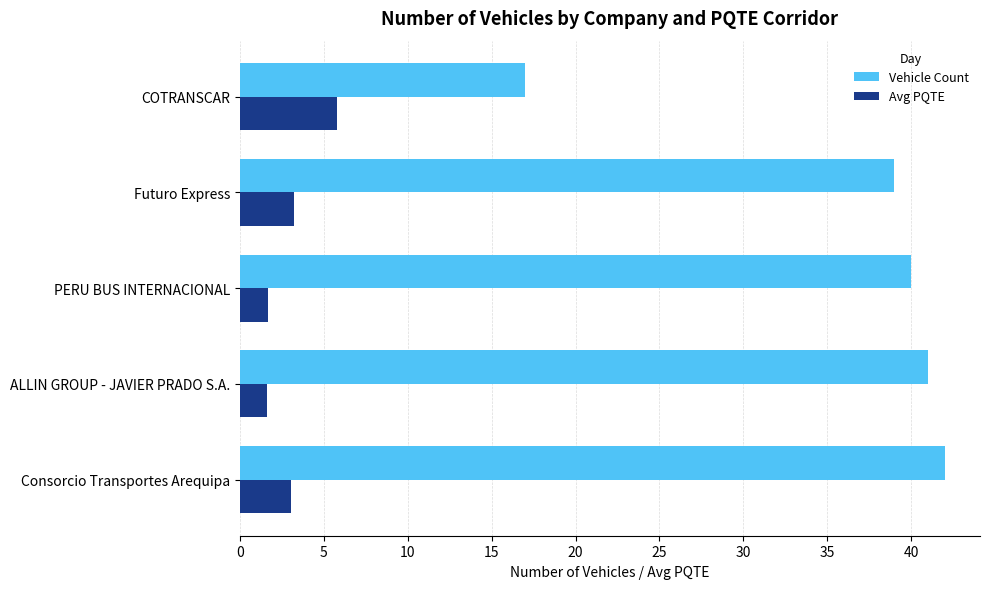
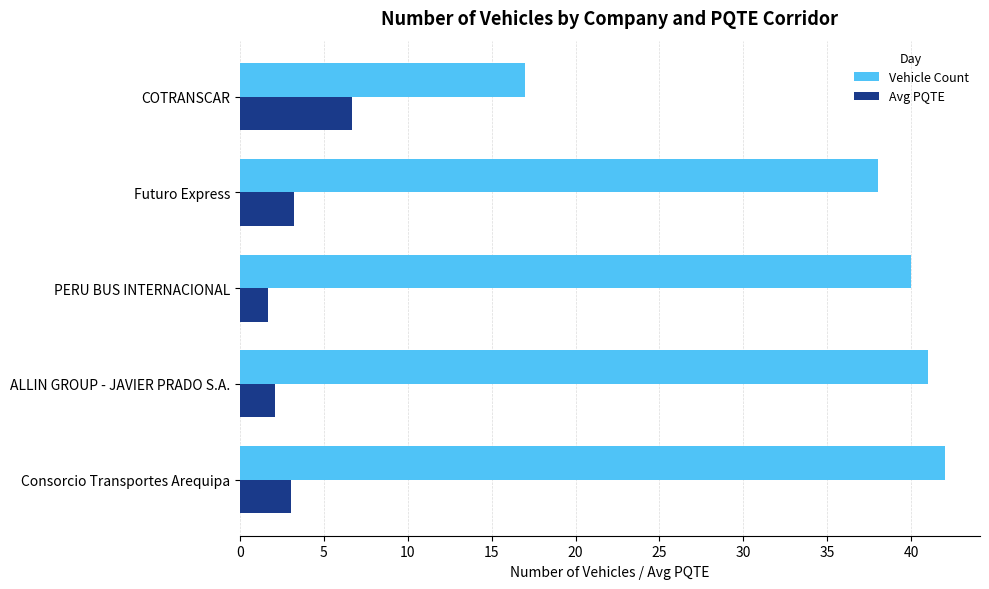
  {
    "Vehicle Count": {
      "COTRANSCAR": 17,
-     "Futuro Express": 39,
+     "Futuro Express": 38,
      "PERU BUS INTERNACIONAL": 40,
      "ALLIN GROUP - JAVIER PRADO S.A.": 41,
      "Consorcio Transportes Arequipa": 42
    },
    "Avg PQTE": {
-     "COTRANSCAR": 5.8,
+     "COTRANSCAR": 6.7,
      "Futuro Express": 3.2,
      "PERU BUS INTERNACIONAL": 1.7,
-     "ALLIN GROUP - JAVIER PRADO S.A.": 1.6,
+     "ALLIN GROUP - JAVIER PRADO S.A.": 2.1,
      "Consorcio Transportes Arequipa": 3.0
    }
  }
